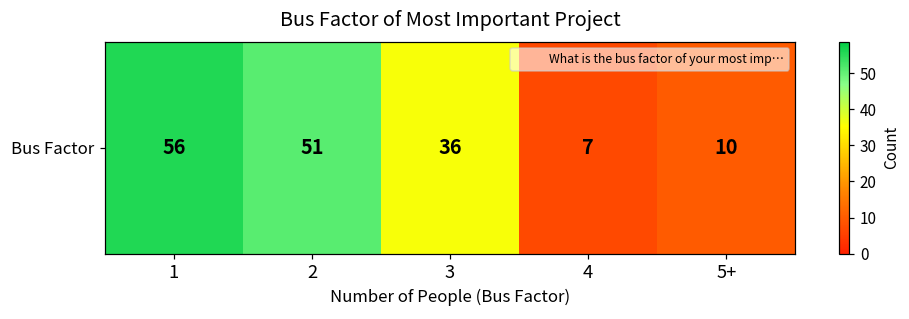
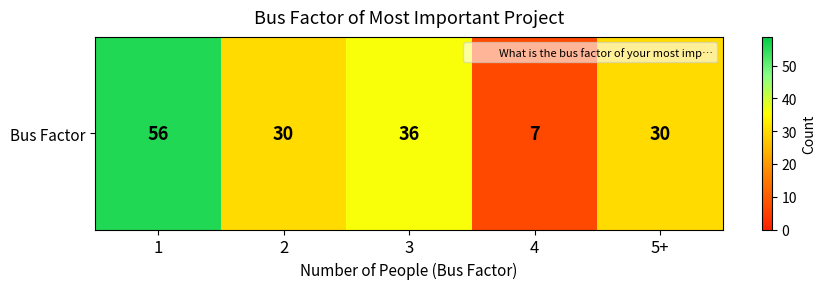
  {
    "Bus Factor": {
      "1": 56,
-     "2": 51,
+     "2": 30,
      "3": 36,
      "4": 7,
-     "5+": 10
+     "5+": 30
    }
  }
